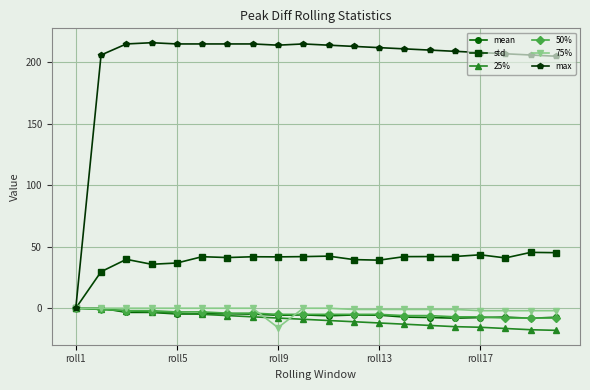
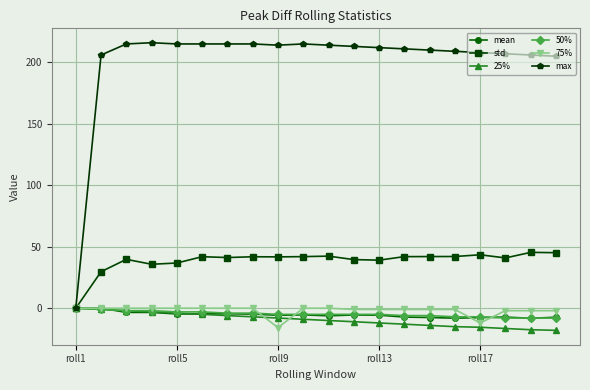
  {
    "75%": {
      "roll5": 0,
      "roll9": -16,
      "roll13": -1,
-     "roll17": -2
+     "roll17": -12
    }
  }
